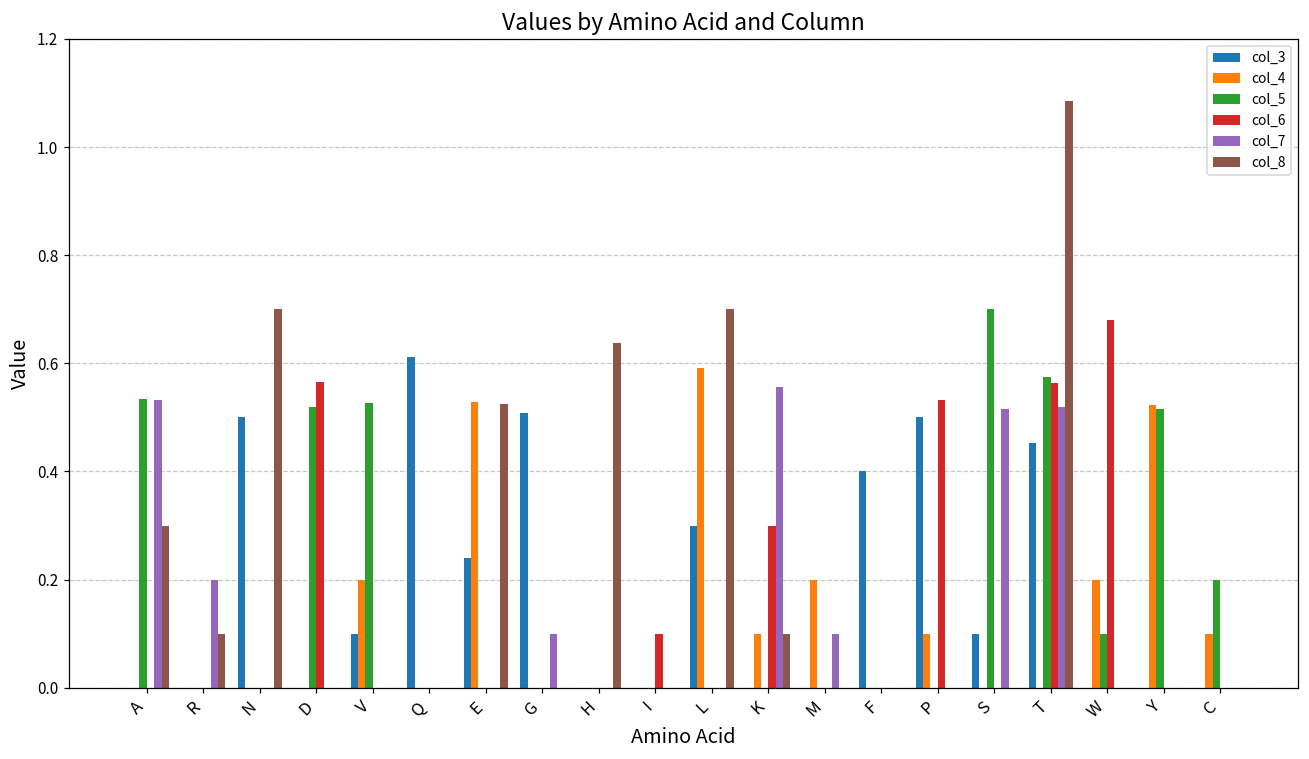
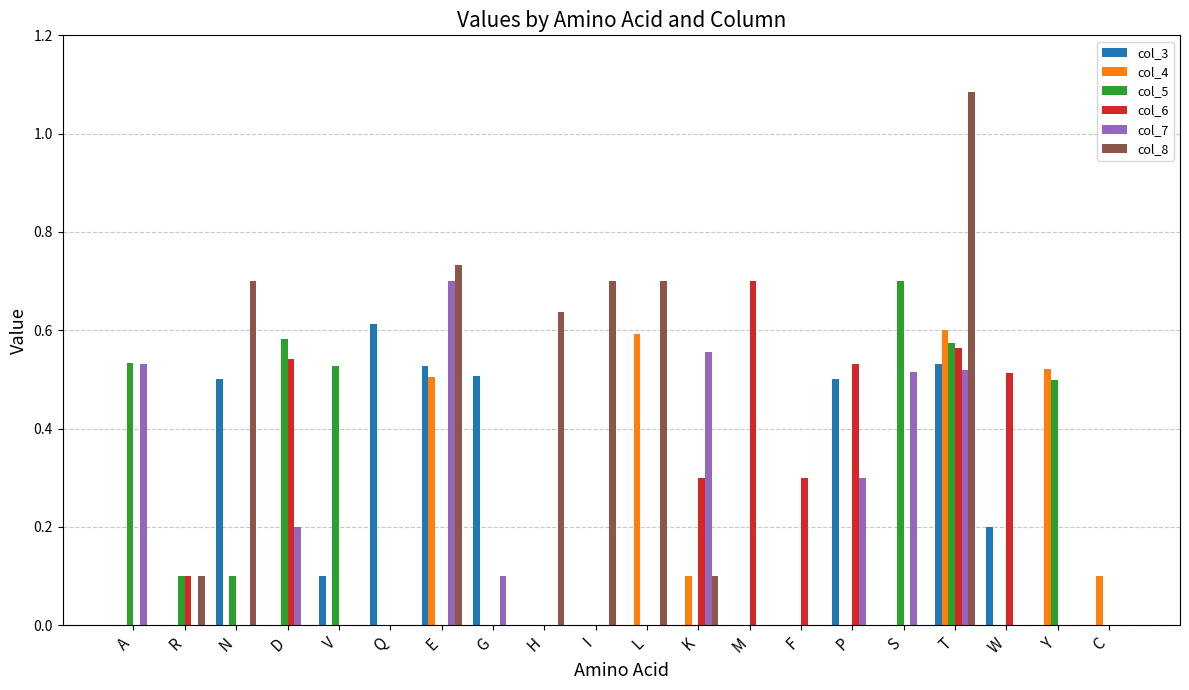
  {
    "col_3": {
      "A": 0.00,
      "R": 0.00,
      "N": 0.50,
      "D": 0.00,
      "V": 0.10,
      "Q": 0.61,
-     "E": 0.24,
+     "E": 0.53,
      "G": 0.51,
      "H": 0.00,
      "I": 0.00,
-     "L": 0.3,
+     "L": 0.0,
      "K": 0.00,
      "M": 0.00,
-     "F": 0.4,
+     "F": 0.0,
      "P": 0.50,
-     "S": 0.1,
-     "T": 0.45,
-     "W": 0.0,
+     "S": 0.0,
+     "T": 0.53,
+     "W": 0.2,
      "Y": 0.00,
      "C": 0.00
    },
    "col_4": {
      "A": 0.00,
      "R": 0.00,
      "N": 0.00,
      "D": 0.00,
-     "V": 0.2,
+     "V": 0.0,
      "Q": 0.00,
-     "E": 0.53,
+     "E": 0.51,
      "G": 0.00,
      "H": 0.00,
      "I": 0.00,
      "L": 0.59,
      "K": 0.10,
-     "M": 0.2,
+     "M": 0.0,
      "F": 0.00,
-     "P": 0.1,
+     "P": 0.0,
      "S": 0.00,
-     "T": 0.0,
-     "W": 0.2,
+     "T": 0.6,
+     "W": 0.0,
      "Y": 0.52,
      "C": 0.10
    },
    "col_5": {
      "A": 0.53,
-     "R": 0.0,
-     "N": 0.0,
-     "D": 0.52,
+     "R": 0.1,
+     "N": 0.1,
+     "D": 0.58,
      "V": 0.53,
      "Q": 0.00,
      "E": 0.00,
      "G": 0.00,
      "H": 0.00,
      "I": 0.00,
      "L": 0.00,
      "K": 0.00,
      "M": 0.00,
      "F": 0.00,
      "P": 0.00,
      "S": 0.70,
      "T": 0.57,
-     "W": 0.1,
-     "Y": 0.52,
-     "C": 0.2
+     "W": 0.0,
+     "Y": 0.50,
+     "C": 0.0
    },
    "col_6": {
      "A": 0.00,
-     "R": 0.0,
+     "R": 0.1,
      "N": 0.00,
-     "D": 0.57,
+     "D": 0.54,
      "V": 0.00,
      "Q": 0.00,
      "E": 0.00,
      "G": 0.00,
      "H": 0.00,
-     "I": 0.1,
+     "I": 0.0,
      "L": 0.00,
      "K": 0.30,
-     "M": 0.0,
-     "F": 0.0,
+     "M": 0.7,
+     "F": 0.3,
      "P": 0.53,
      "S": 0.00,
      "T": 0.56,
-     "W": 0.68,
+     "W": 0.51,
      "Y": 0.00,
      "C": 0.00
    },
    "col_7": {
      "A": 0.53,
-     "R": 0.2,
+     "R": 0.0,
      "N": 0.0,
-     "D": 0.0,
+     "D": 0.2,
      "V": 0.0,
      "Q": 0.0,
-     "E": 0.0,
+     "E": 0.7,
      "G": 0.1,
      "H": 0.0,
      "I": 0.0,
      "L": 0.0,
      "K": 0.56,
-     "M": 0.1,
+     "M": 0.0,
      "F": 0.0,
-     "P": 0.0,
+     "P": 0.3,
      "S": 0.52,
      "T": 0.52,
      "W": 0.0,
      "Y": 0.0,
      "C": 0.0
    },
    "col_8": {
-     "A": 0.3,
+     "A": 0.0,
      "R": 0.10,
      "N": 0.70,
      "D": 0.00,
      "V": 0.00,
      "Q": 0.00,
-     "E": 0.52,
+     "E": 0.73,
      "G": 0.00,
      "H": 0.64,
-     "I": 0.0,
+     "I": 0.7,
      "L": 0.70,
      "K": 0.10,
      "M": 0.00,
      "F": 0.00,
      "P": 0.00,
      "S": 0.00,
      "T": 1.09,
      "W": 0.00,
      "Y": 0.00,
      "C": 0.00
    }
  }
